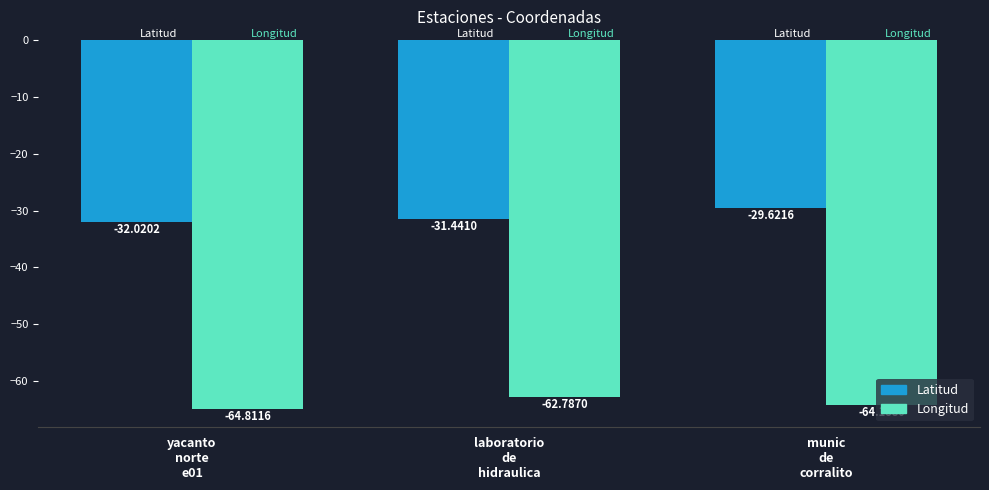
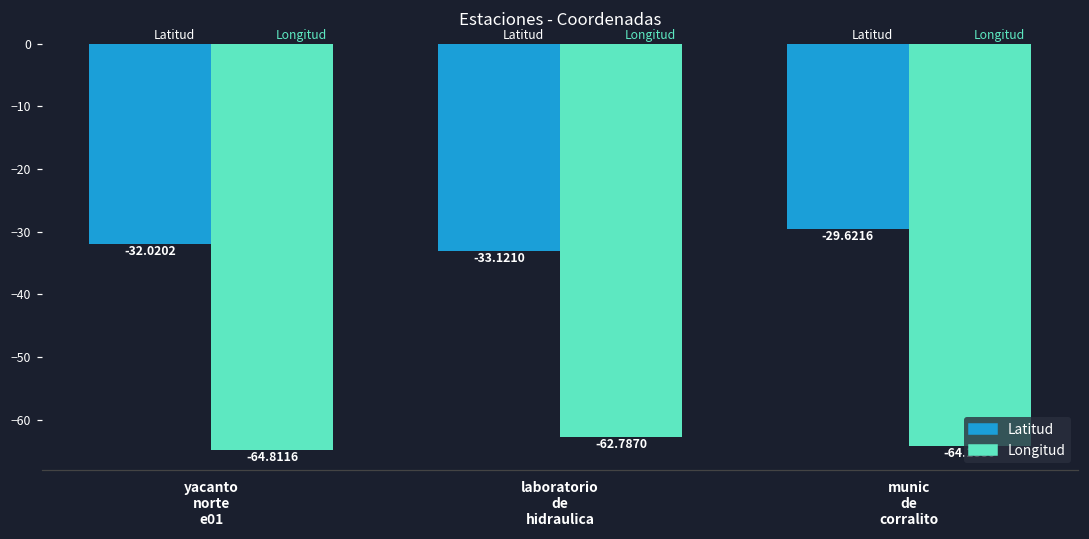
  {
    "Latitud": {
      "yacanto norte e01": -32.0202,
-     "laboratorio de hidraulica": -31.4410,
+     "laboratorio de hidraulica": -33.1210,
      "munic de corralito": -29.6216
    },
    "Longitud": {
      "yacanto norte e01": -64.8116,
      "laboratorio de hidraulica": -62.7870
    }
  }
